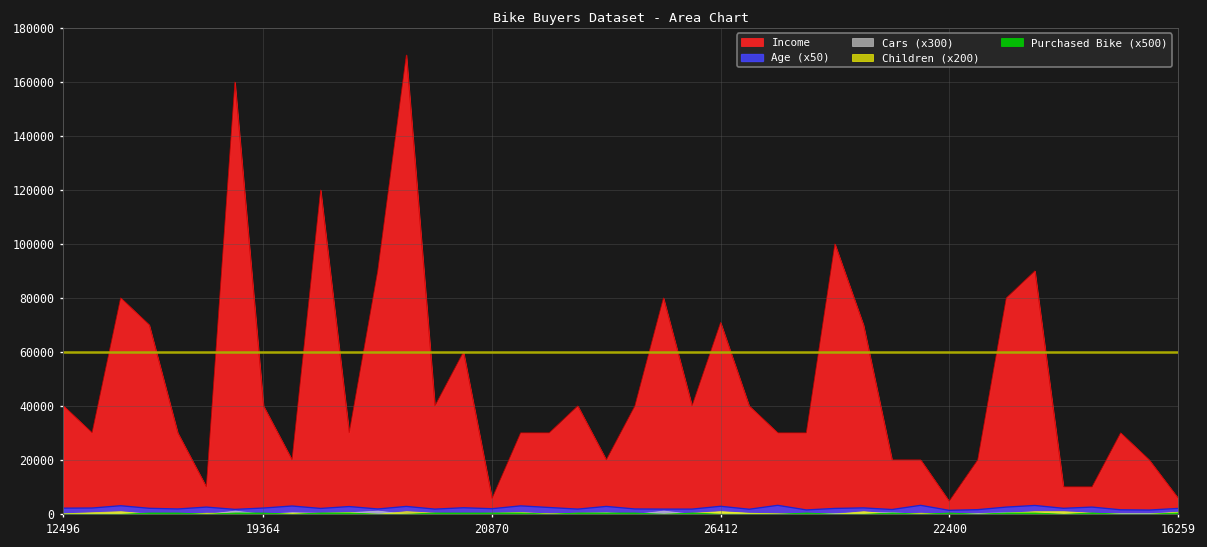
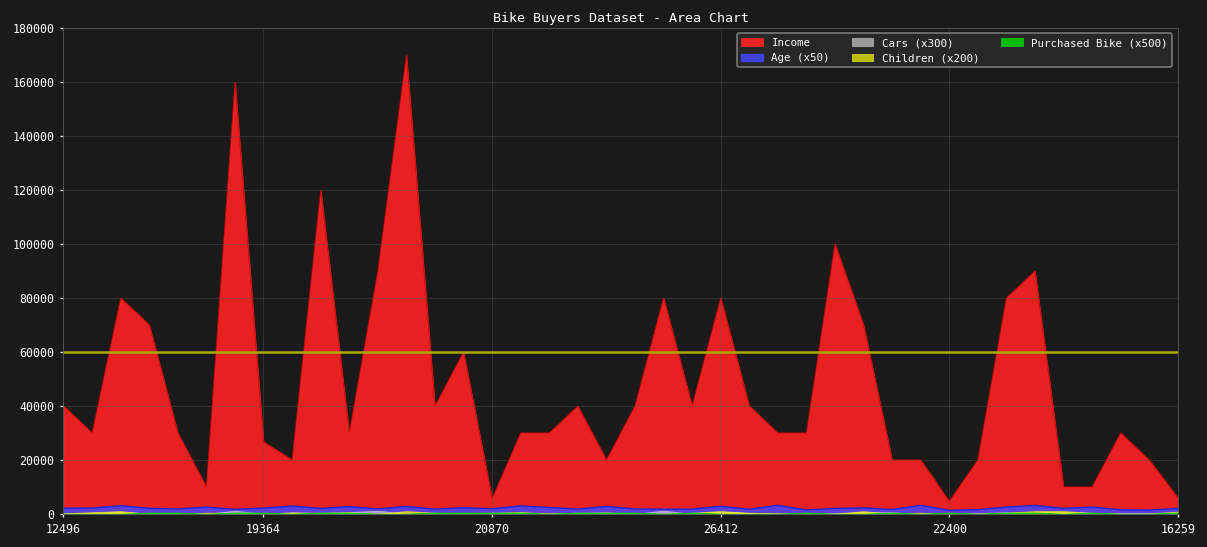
  {
    "Income": {
      "12496": 40000,
-     "19364": 40000,
+     "19364": 27000,
      "20870": 6000,
-     "26412": 71000,
+     "26412": 80000,
      "22400": 5000,
      "16259": 6000
    },
    "Age (x50)": {
      "12496": 2000,
      "19364": 2000,
      "20870": 2000,
      "26412": 3000,
      "16259": 2000
    }
  }
